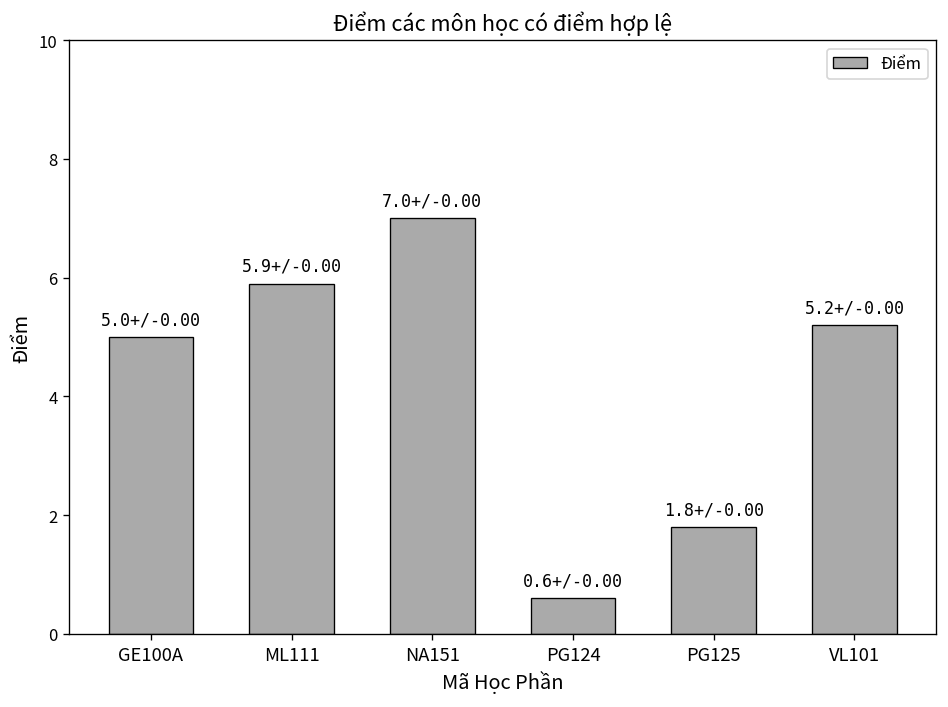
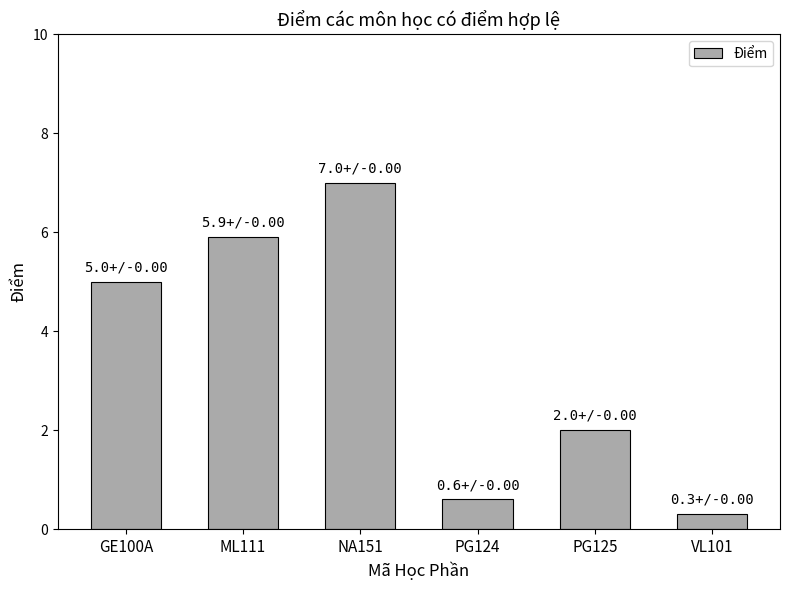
  {
    "GE100A": "5.0+/",
    "ML111": "5.9+/",
    "NA151": "7.0+/",
    "PG124": "0.6+/",
-   "PG125": "1.8+/",
-   "VL101": "5.2+/"
+   "PG125": "2.0+/",
+   "VL101": "0.3+/"
  }
